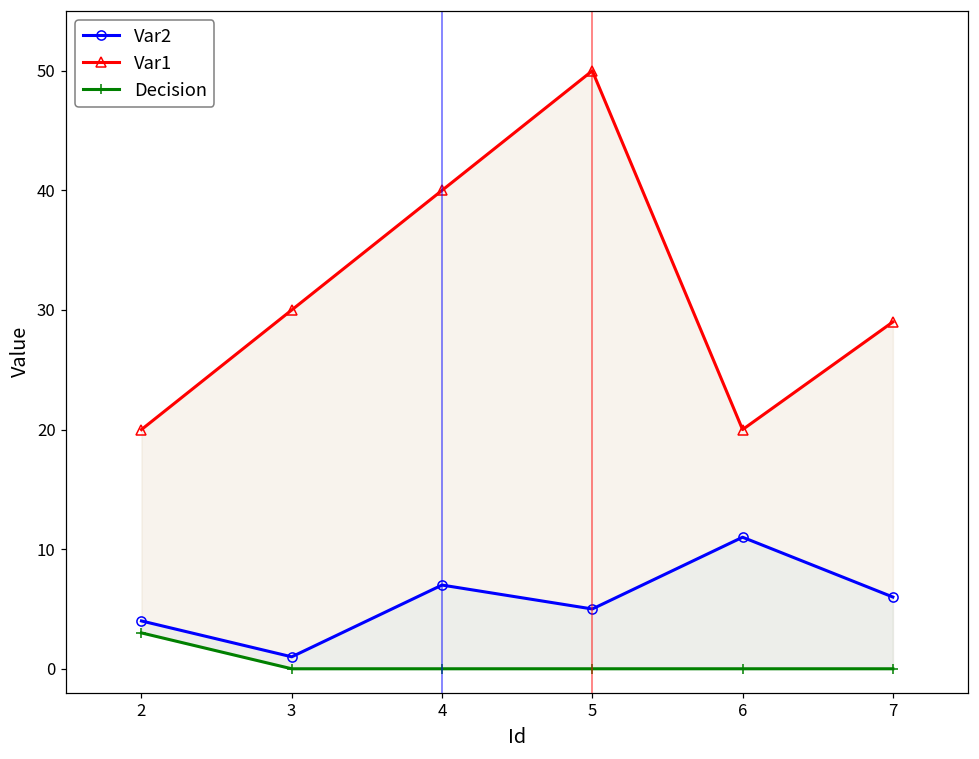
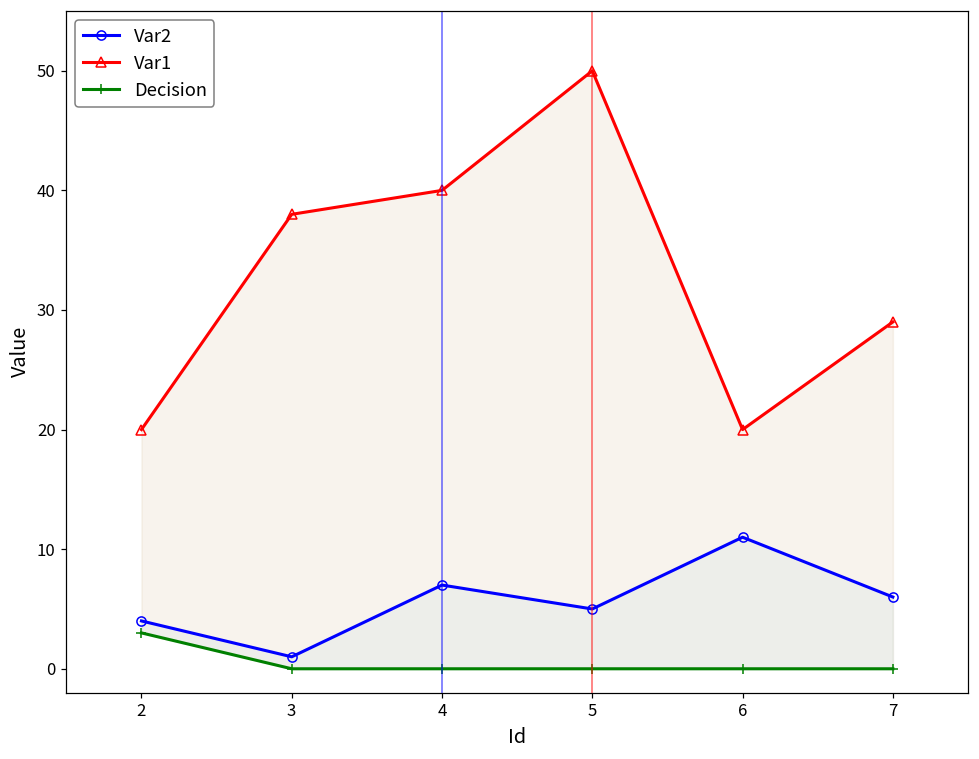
  {
    "Var2": {
      "2": 4,
      "3": 1,
      "4": 7,
      "5": 5,
      "6": 11,
      "7": 6
    },
    "Var1": {
      "2": 20,
-     "3": 30,
+     "3": 38,
      "4": 40,
      "5": 50,
      "6": 20,
      "7": 29
    },
    "Decision": {
      "2": 3,
      "3": 0,
      "4": 0,
      "5": 0,
      "6": 0,
      "7": 0
    }
  }
